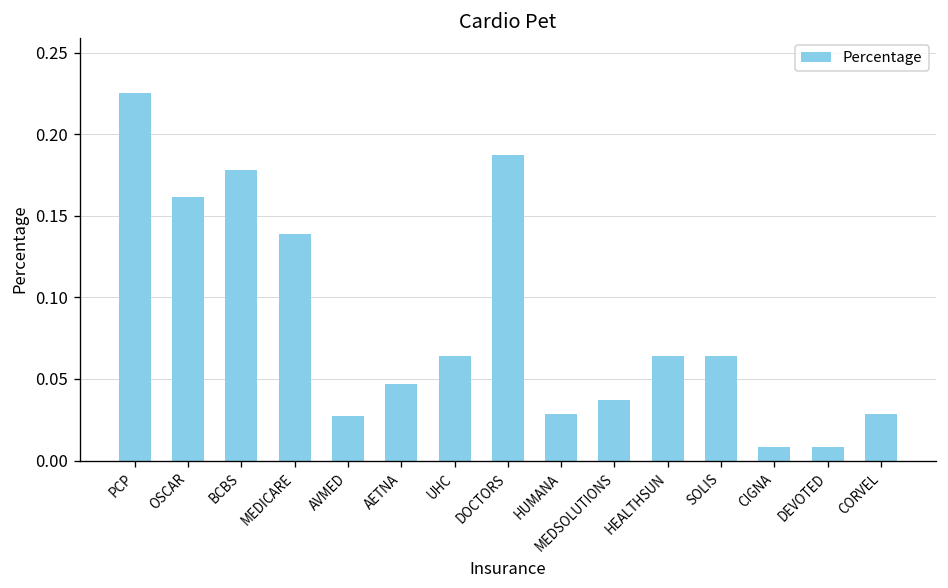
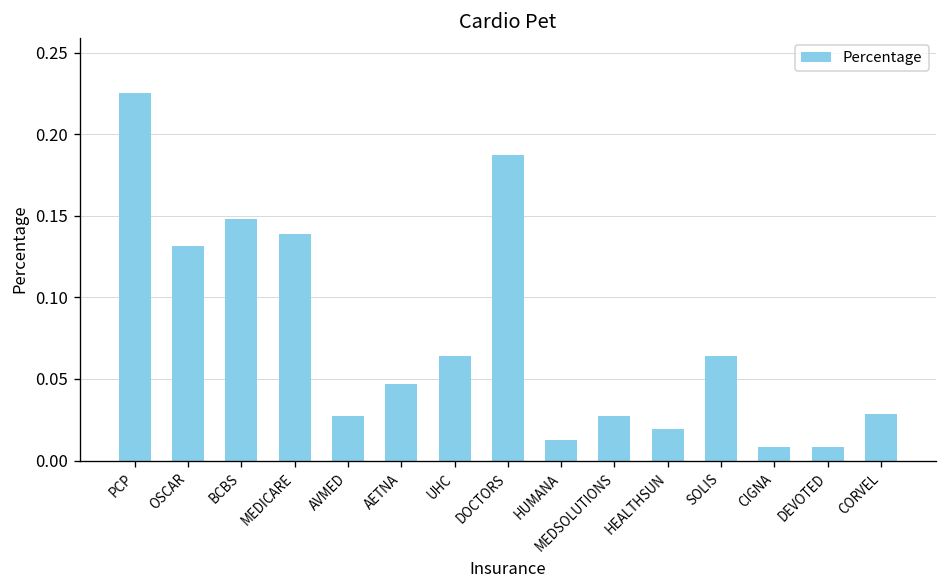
  {
    "PCP": 0.225,
-   "OSCAR": 0.161,
-   "BCBS": 0.178,
+   "OSCAR": 0.132,
+   "BCBS": 0.148,
    "MEDICARE": 0.139,
    "AVMED": 0.028,
    "AETNA": 0.047,
    "UHC": 0.064,
    "DOCTORS": 0.187,
-   "HUMANA": 0.028,
-   "MEDSOLUTIONS": 0.037,
-   "HEALTHSUN": 0.064,
+   "HUMANA": 0.013,
+   "MEDSOLUTIONS": 0.027,
+   "HEALTHSUN": 0.019,
    "SOLIS": 0.064,
    "CIGNA": 0.008,
    "DEVOTED": 0.008,
    "CORVEL": 0.029
  }
